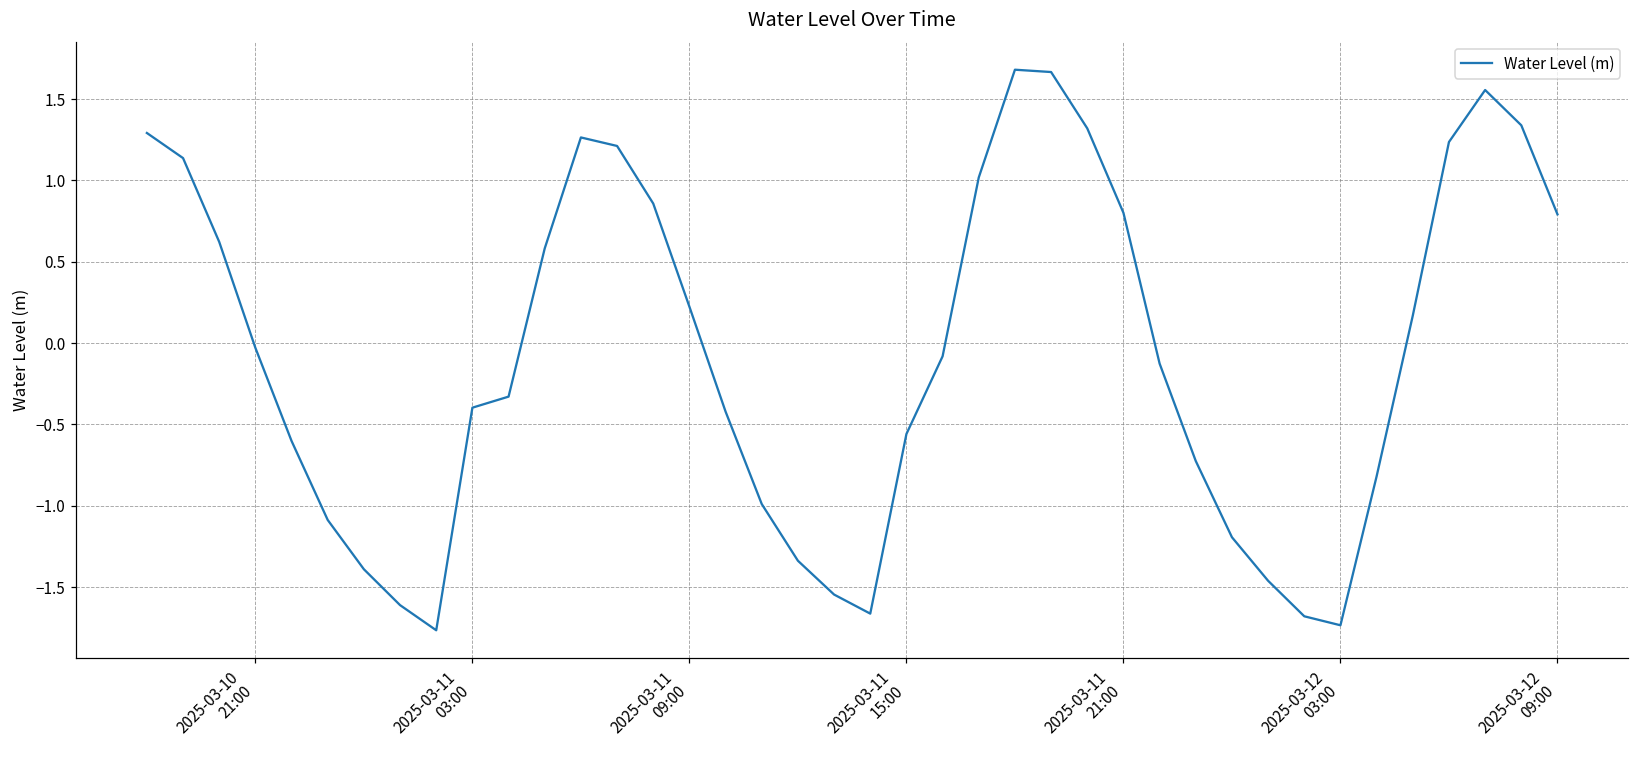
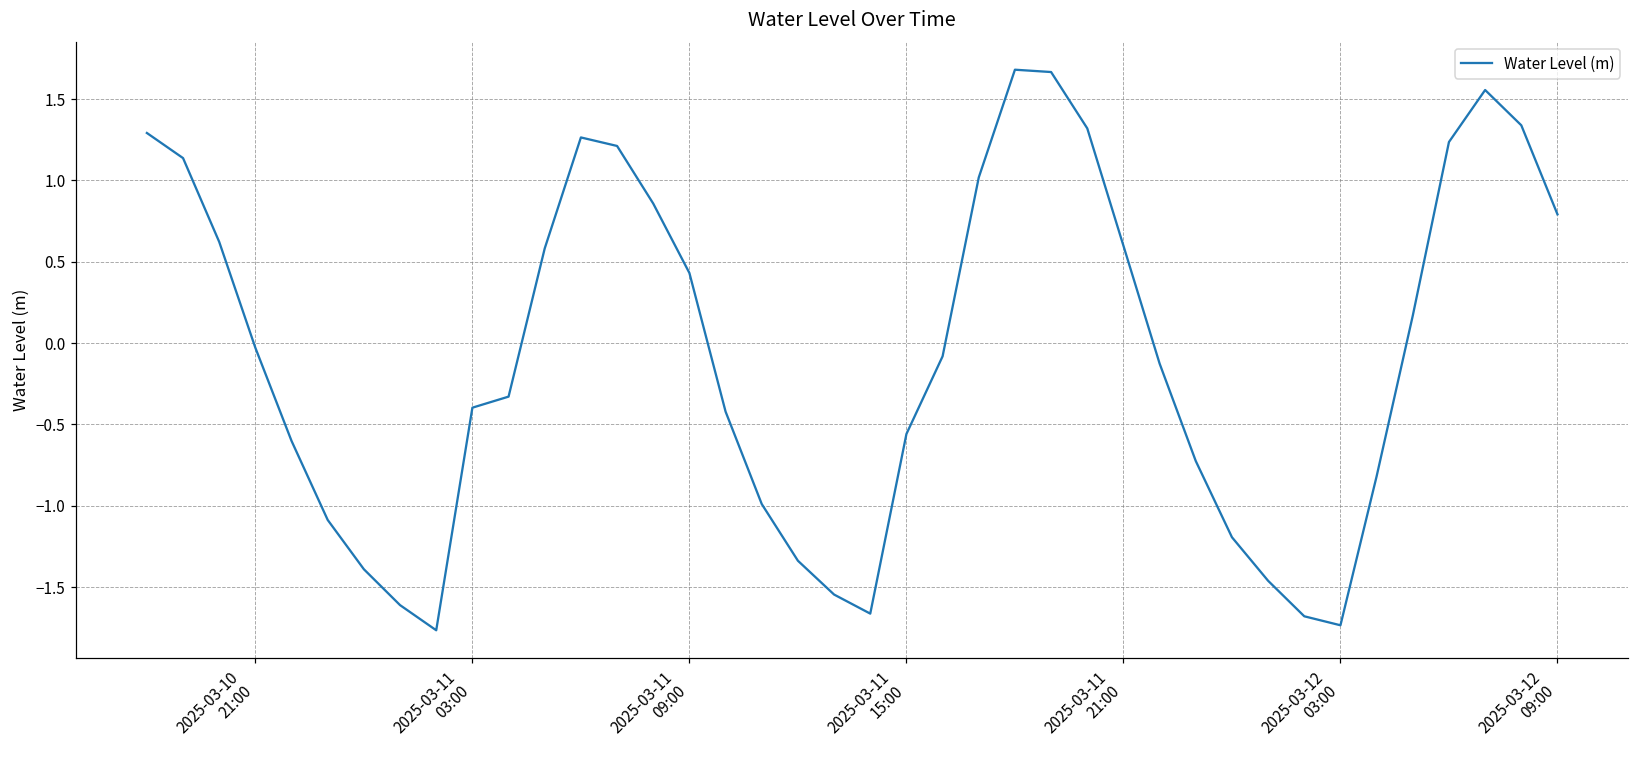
  {
    "2025-03-10 21:00": -0.03,
    "2025-03-11 03:00": -0.40,
-   "2025-03-11 09:00": 0.22,
+   "2025-03-11 09:00": 0.43,
    "2025-03-11 15:00": -0.56,
-   "2025-03-11 21:00": 0.80,
+   "2025-03-11 21:00": 0.60,
    "2025-03-12 03:00": -1.73,
    "2025-03-12 09:00": 0.79
  }
